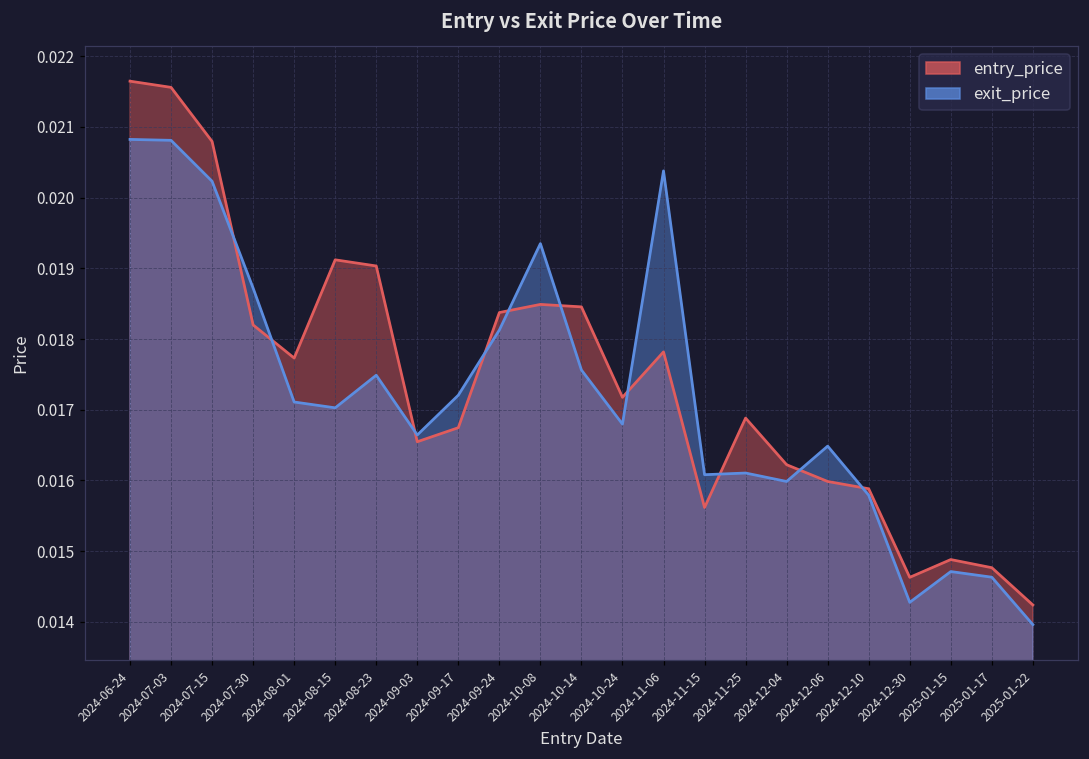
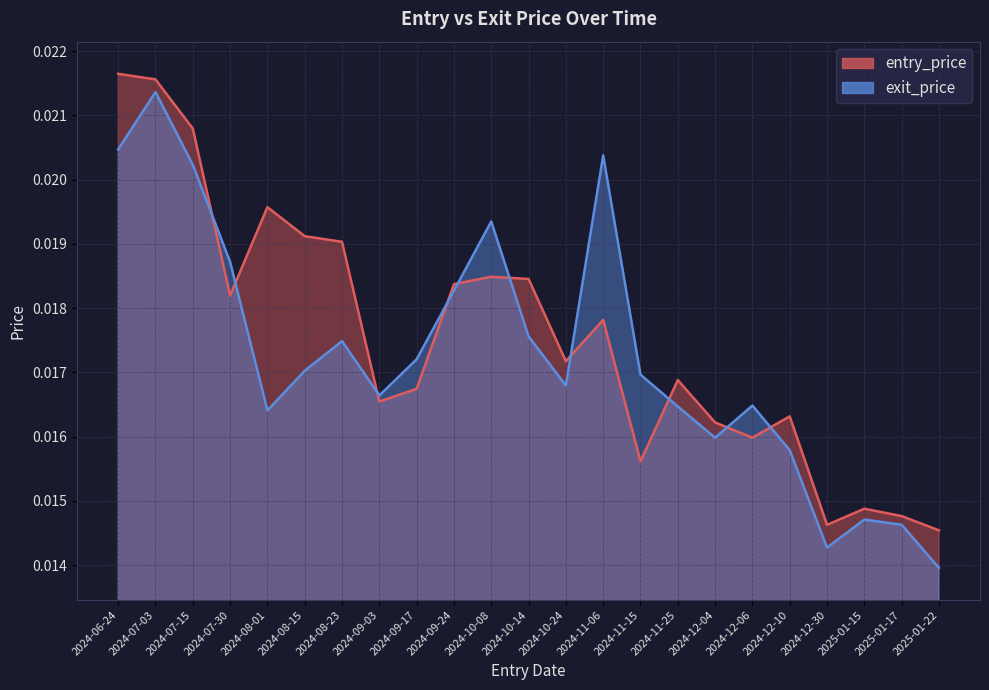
  {
    "entry_price": {
      "2024-06-24": 0.0216,
      "2024-07-03": 0.0216,
      "2024-07-15": 0.0208,
      "2024-07-30": 0.0182,
-     "2024-08-01": 0.0177,
+     "2024-08-01": 0.0196,
      "2024-08-15": 0.0191,
      "2024-08-23": 0.0190,
      "2024-09-03": 0.0165,
      "2024-09-17": 0.0167,
      "2024-09-24": 0.0184,
      "2024-10-08": 0.0185,
      "2024-10-14": 0.0185,
      "2024-10-24": 0.0172,
      "2024-11-06": 0.0178,
      "2024-11-15": 0.0156,
      "2024-11-25": 0.0169,
      "2024-12-04": 0.0162,
      "2024-12-06": 0.0160,
-     "2024-12-10": 0.0159,
+     "2024-12-10": 0.0163,
      "2024-12-30": 0.0146,
      "2025-01-15": 0.0149,
      "2025-01-17": 0.0148,
-     "2025-01-22": 0.0142
+     "2025-01-22": 0.0145
    },
    "exit_price": {
-     "2024-06-24": 0.0208,
-     "2024-07-03": 0.0208,
+     "2024-06-24": 0.0205,
+     "2024-07-03": 0.0214,
      "2024-07-15": 0.0202,
      "2024-07-30": 0.0187,
-     "2024-08-01": 0.0171,
+     "2024-08-01": 0.0164,
      "2024-08-15": 0.0170,
      "2024-08-23": 0.0175,
      "2024-09-03": 0.0166,
      "2024-09-17": 0.0172,
-     "2024-09-24": 0.0181,
+     "2024-09-24": 0.0183,
      "2024-10-08": 0.0193,
      "2024-10-14": 0.0176,
      "2024-10-24": 0.0168,
      "2024-11-06": 0.0204,
-     "2024-11-15": 0.0161,
-     "2024-11-25": 0.0161,
+     "2024-11-15": 0.0170,
+     "2024-11-25": 0.0165,
      "2024-12-04": 0.0160,
      "2024-12-06": 0.0165,
      "2024-12-10": 0.0158,
      "2024-12-30": 0.0143,
      "2025-01-15": 0.0147,
      "2025-01-17": 0.0146,
      "2025-01-22": 0.0140
    }
  }
